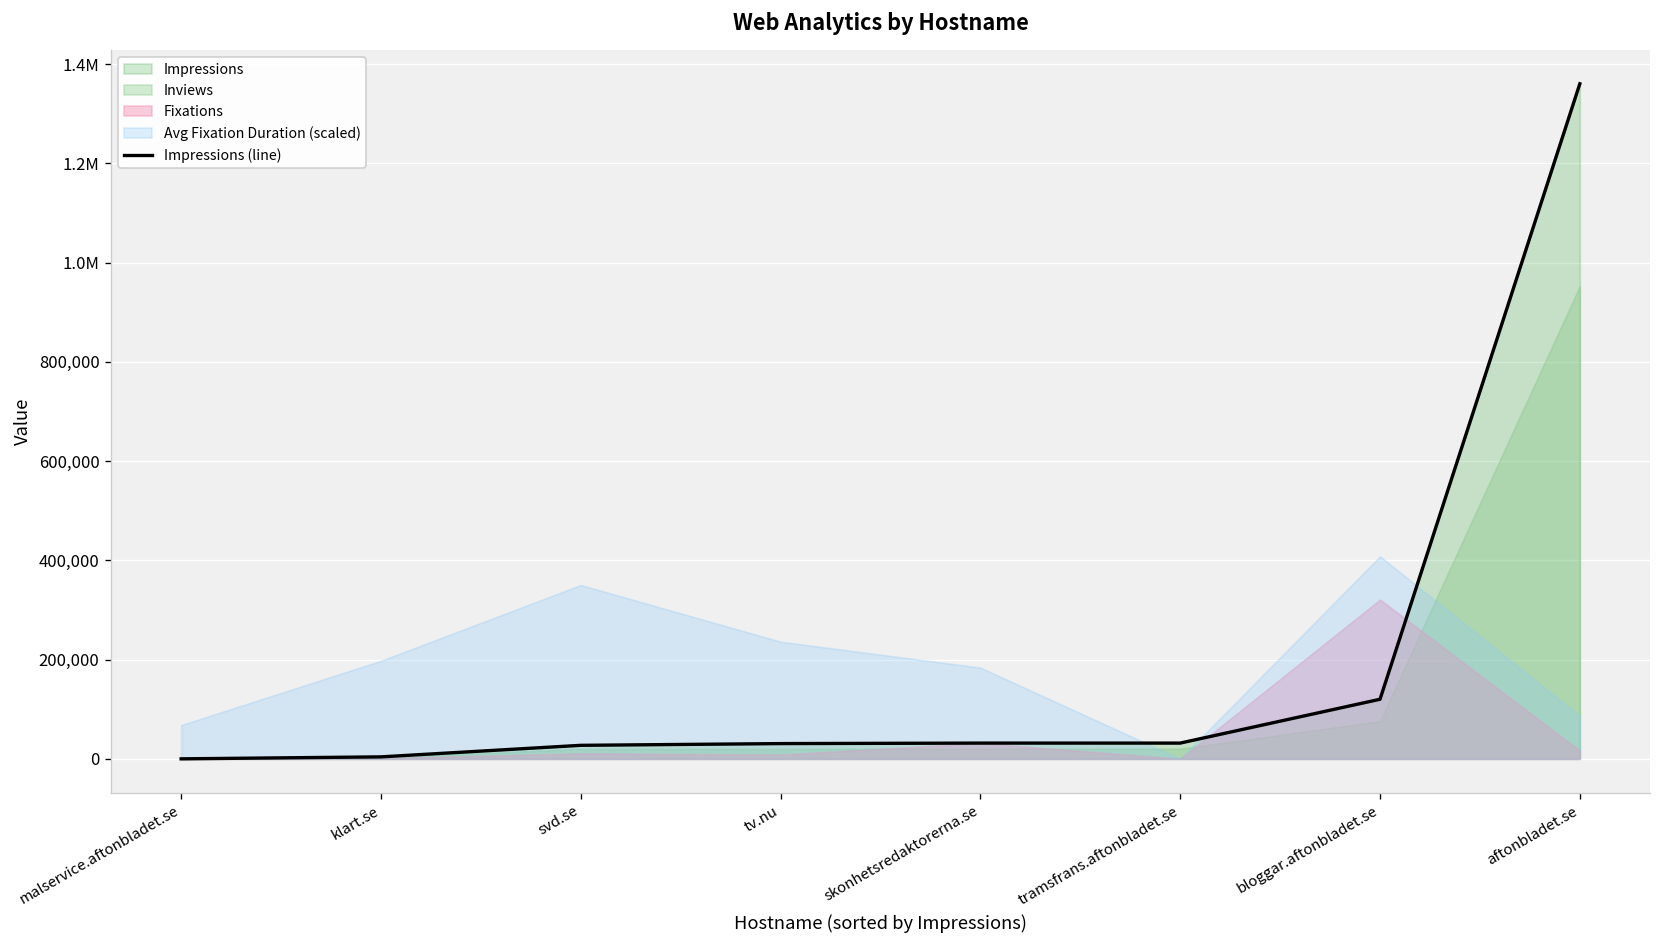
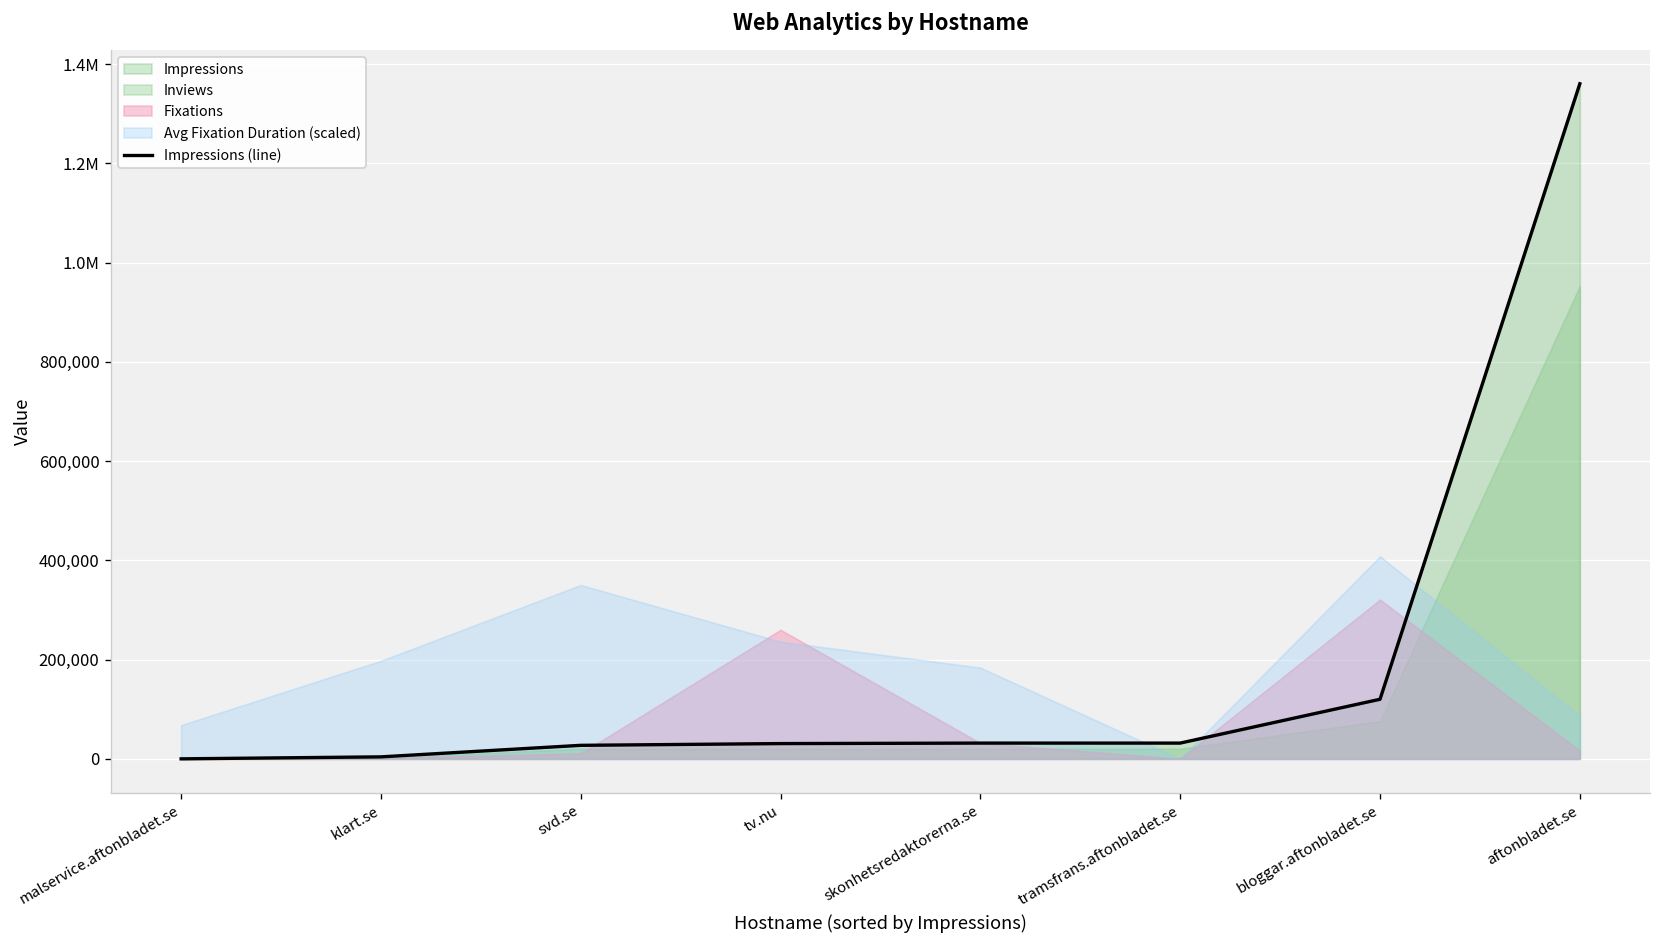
  {
    "Fixations": {
      "svd.se": "10,000",
-     "tv.nu": "10,000",
+     "tv.nu": "260,000",
      "bloggar.aftonbladet.se": "320,000",
      "aftonbladet.se": "20,000"
    },
    "Avg Fixation Duration (scaled)": {
      "malservice.aftonbladet.se": "70,000",
      "klart.se": "200,000",
      "svd.se": "350,000",
      "tv.nu": "240,000",
      "skonhetsredaktorerna.se": "180,000",
      "bloggar.aftonbladet.se": "410,000",
      "aftonbladet.se": "90,000"
    }
  }
